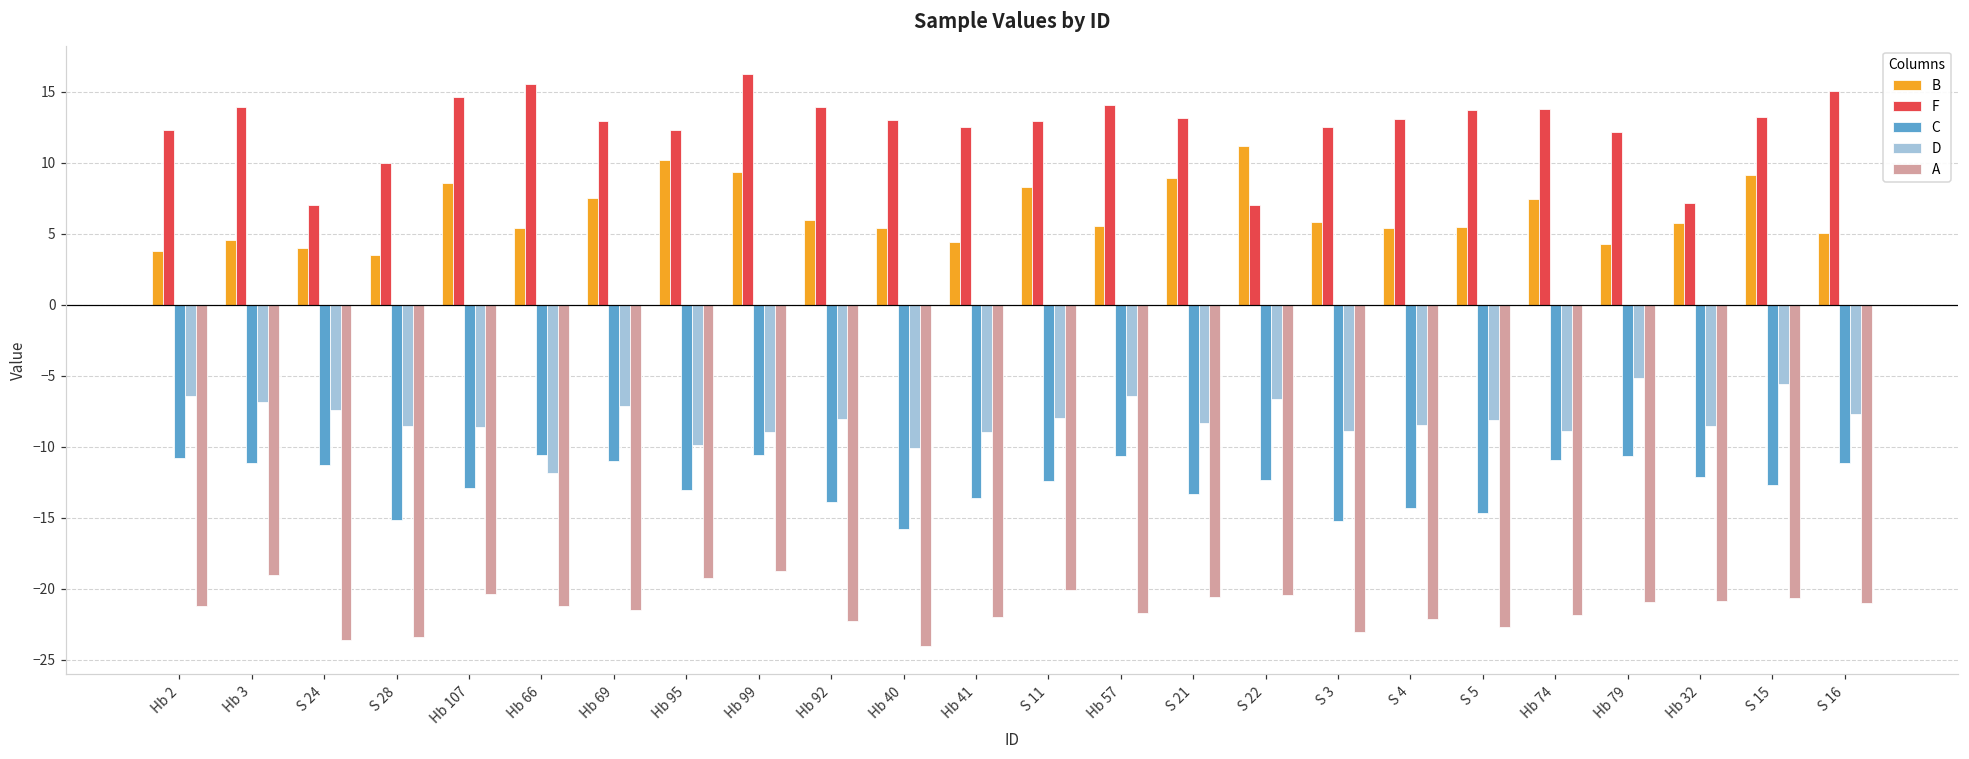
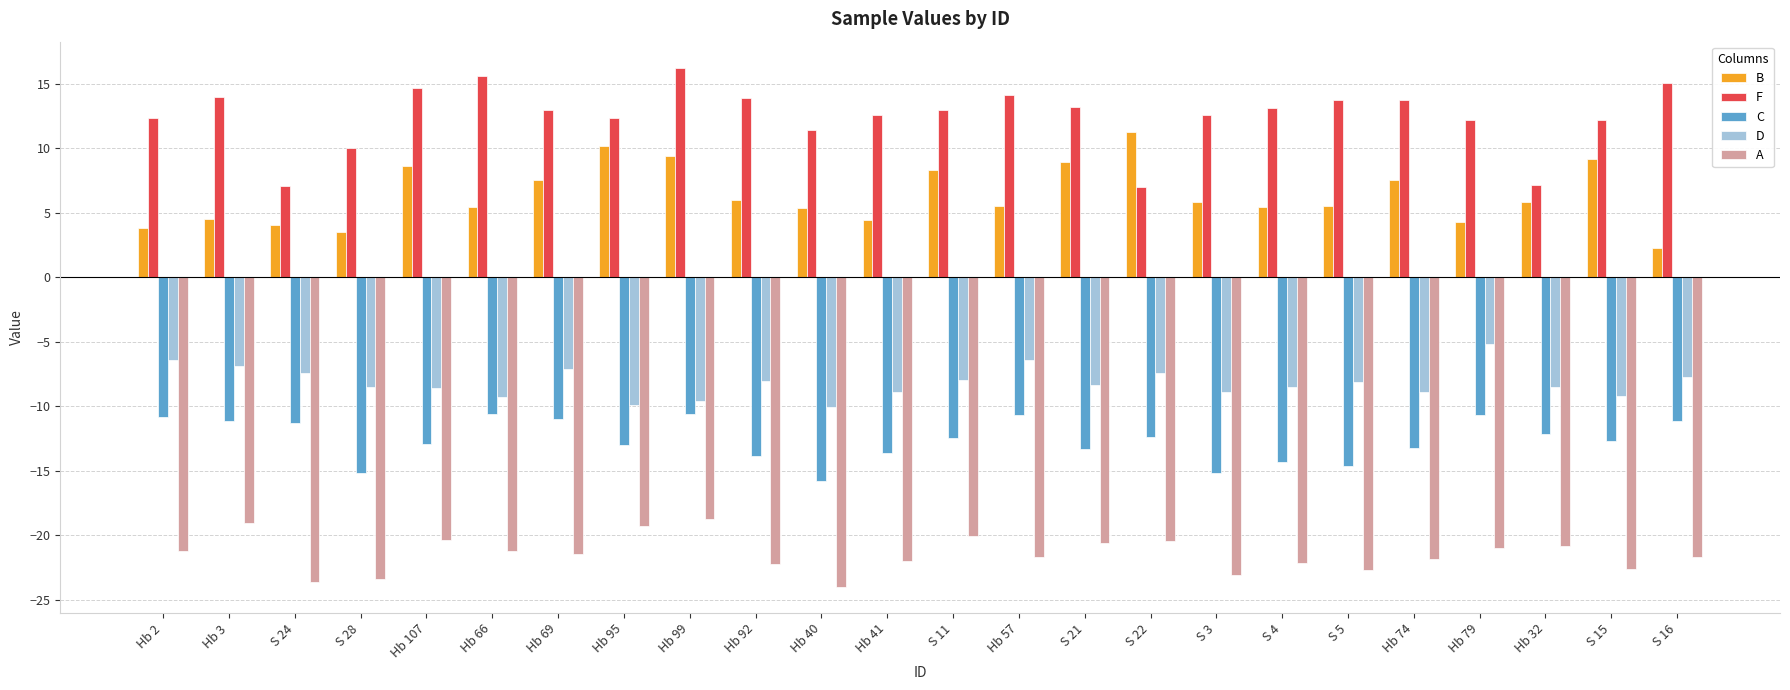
  {
    "B": {
      "Hb 2": 3.8,
      "Hb 3": 4.5,
      "S 24": 4.0,
      "S 28": 3.5,
      "Hb 107": 8.6,
      "Hb 66": 5.4,
      "Hb 69": 7.5,
      "Hb 95": 10.2,
      "Hb 99": 9.4,
      "Hb 92": 6.0,
      "Hb 40": 5.4,
      "Hb 41": 4.4,
      "S 11": 8.3,
      "Hb 57": 5.5,
      "S 21": 9.0,
      "S 22": 11.2,
      "S 3": 5.8,
      "S 4": 5.4,
      "S 5": 5.5,
      "Hb 74": 7.5,
      "Hb 79": 4.3,
      "Hb 32": 5.8,
      "S 15": 9.1,
-     "S 16": 5.1
+     "S 16": 2.3
    },
    "F": {
      "Hb 2": 12.3,
      "Hb 3": 14.0,
      "S 24": 7.1,
      "S 28": 10.0,
      "Hb 107": 14.7,
      "Hb 66": 15.6,
      "Hb 69": 12.9,
      "Hb 95": 12.3,
      "Hb 99": 16.2,
      "Hb 92": 13.9,
-     "Hb 40": 13.0,
+     "Hb 40": 11.4,
      "Hb 41": 12.6,
      "S 11": 13.0,
      "Hb 57": 14.1,
      "S 21": 13.2,
      "S 22": 7.0,
      "S 3": 12.5,
      "S 4": 13.1,
      "S 5": 13.7,
      "Hb 74": 13.8,
      "Hb 79": 12.2,
      "Hb 32": 7.2,
-     "S 15": 13.2,
+     "S 15": 12.2,
      "S 16": 15.0
    },
    "C": {
      "Hb 2": -10.8,
      "Hb 3": -11.1,
      "S 24": -11.3,
      "S 28": -15.1,
      "Hb 107": -12.9,
      "Hb 66": -10.6,
      "Hb 69": -11.0,
      "Hb 95": -13.0,
      "Hb 99": -10.6,
      "Hb 92": -13.9,
      "Hb 40": -15.8,
      "Hb 41": -13.6,
      "S 11": -12.4,
      "Hb 57": -10.7,
      "S 21": -13.3,
      "S 22": -12.4,
      "S 3": -15.2,
      "S 4": -14.3,
      "S 5": -14.7,
-     "Hb 74": -10.9,
+     "Hb 74": -13.2,
      "Hb 79": -10.7,
      "Hb 32": -12.1,
      "S 15": -12.7,
      "S 16": -11.1
    },
    "D": {
      "Hb 2": -6.4,
      "Hb 3": -6.9,
      "S 24": -7.4,
      "S 28": -8.5,
      "Hb 107": -8.6,
-     "Hb 66": -11.9,
+     "Hb 66": -9.3,
      "Hb 69": -7.1,
      "Hb 95": -9.9,
-     "Hb 99": -8.9,
+     "Hb 99": -9.6,
      "Hb 92": -8.0,
      "Hb 40": -10.1,
      "Hb 41": -8.9,
      "S 11": -8.0,
      "Hb 57": -6.4,
      "S 21": -8.3,
-     "S 22": -6.6,
+     "S 22": -7.4,
      "S 3": -8.9,
      "S 4": -8.5,
      "S 5": -8.1,
      "Hb 74": -8.9,
      "Hb 79": -5.1,
      "Hb 32": -8.5,
-     "S 15": -5.6,
+     "S 15": -9.2,
      "S 16": -7.7
    },
    "A": {
      "Hb 2": -21.2,
      "Hb 3": -19.0,
      "S 24": -23.6,
      "S 28": -23.4,
      "Hb 107": -20.4,
      "Hb 66": -21.2,
      "Hb 69": -21.5,
      "Hb 95": -19.2,
      "Hb 99": -18.8,
      "Hb 92": -22.2,
      "Hb 40": -24.0,
      "Hb 41": -22.0,
      "S 11": -20.1,
      "Hb 57": -21.7,
      "S 21": -20.6,
      "S 22": -20.4,
      "S 3": -23.1,
      "S 4": -22.2,
      "S 5": -22.7,
      "Hb 74": -21.8,
      "Hb 79": -21.0,
      "Hb 32": -20.9,
-     "S 15": -20.6,
-     "S 16": -21.0
+     "S 15": -22.6,
+     "S 16": -21.7
    }
  }
